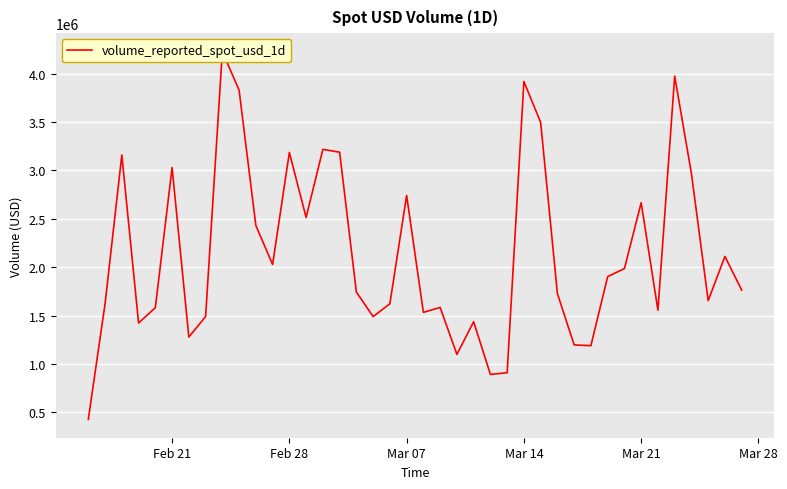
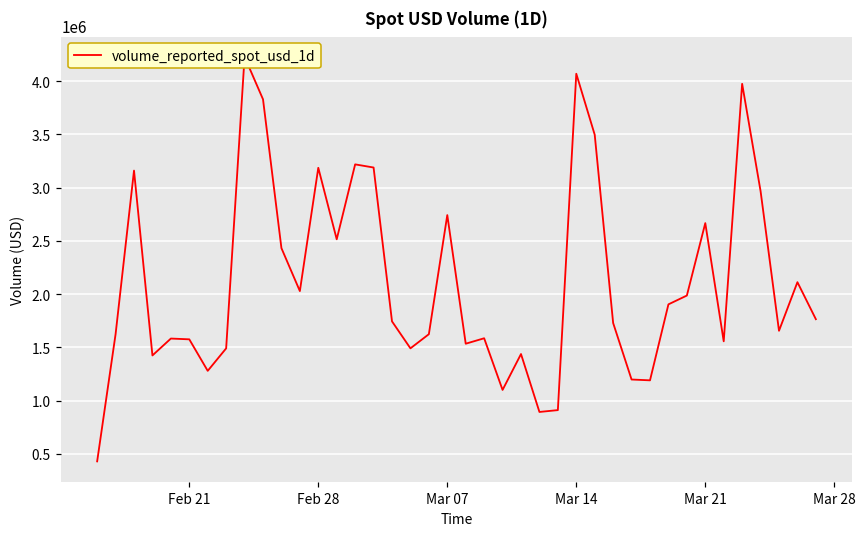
  {
-   "Feb 21": 3000000,
+   "Feb 21": 1600000,
    "Feb 28": 3200000,
    "Mar 07": 2700000,
-   "Mar 14": 3900000,
+   "Mar 14": 4100000,
    "Mar 21": 2700000
  }
